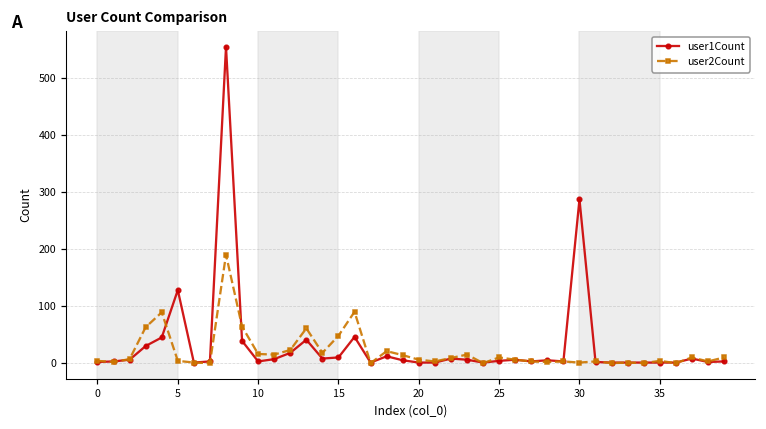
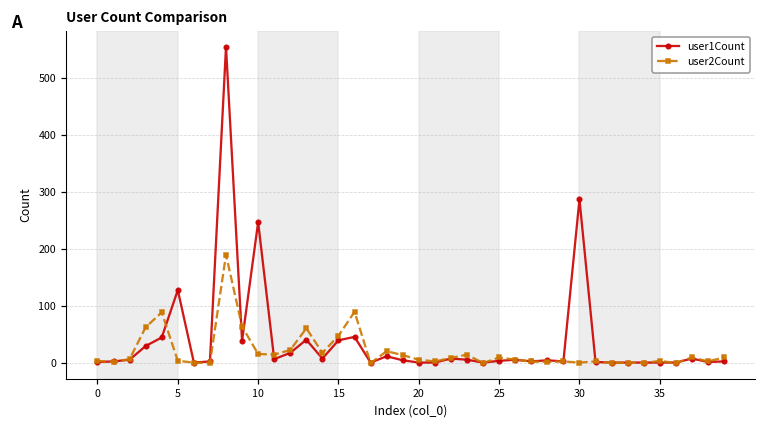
  {
    "user1Count": {
      "5": 130,
-     "10": 0,
-     "15": 10,
+     "10": 250,
+     "15": 40,
      "20": 0,
      "25": 0,
      "30": 290
    },
    "user2Count": {
      "5": 0,
      "10": 20,
      "15": 50,
      "20": 10,
      "25": 10,
      "30": 0
    }
  }
